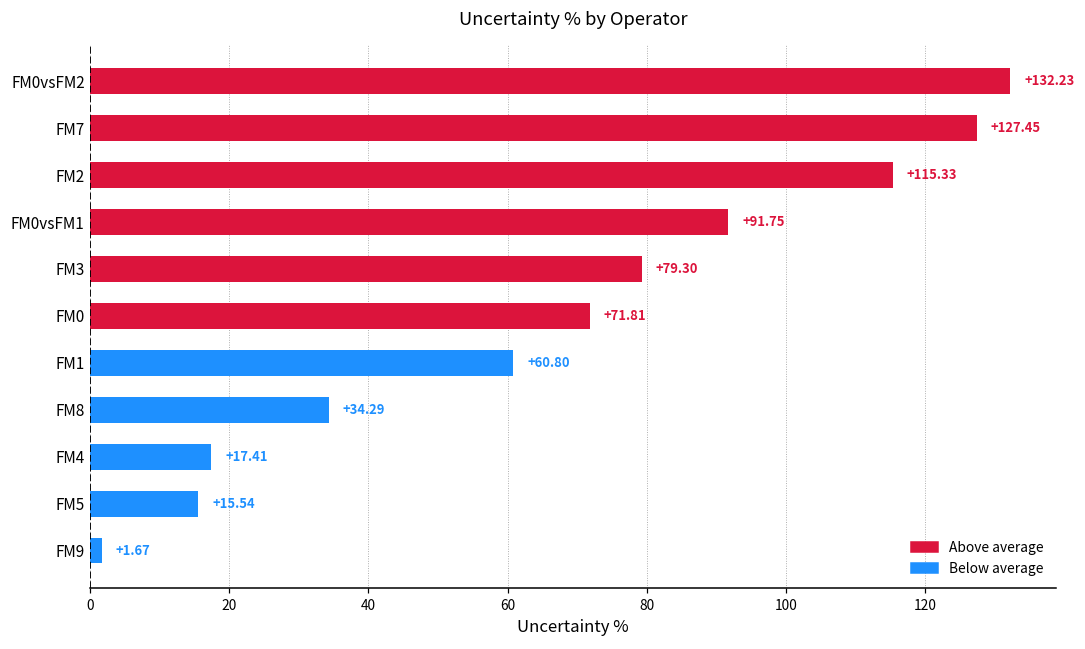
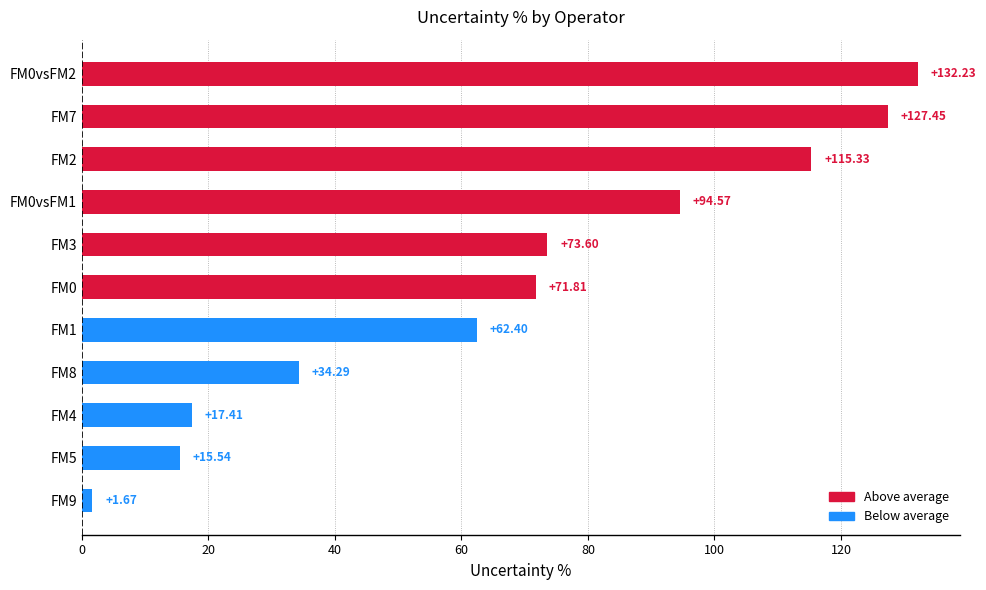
  {
    "FM0vsFM2": "+132.23",
    "FM7": "+127.45",
    "FM2": "+115.33",
-   "FM0vsFM1": "+91.75",
-   "FM3": "+79.30",
+   "FM0vsFM1": "+94.57",
+   "FM3": "+73.60",
    "FM0": "+71.81",
-   "FM1": "+60.80",
+   "FM1": "+62.40",
    "FM8": "+34.29",
    "FM4": "+17.41",
    "FM5": "+15.54",
    "FM9": "+1.67"
  }
